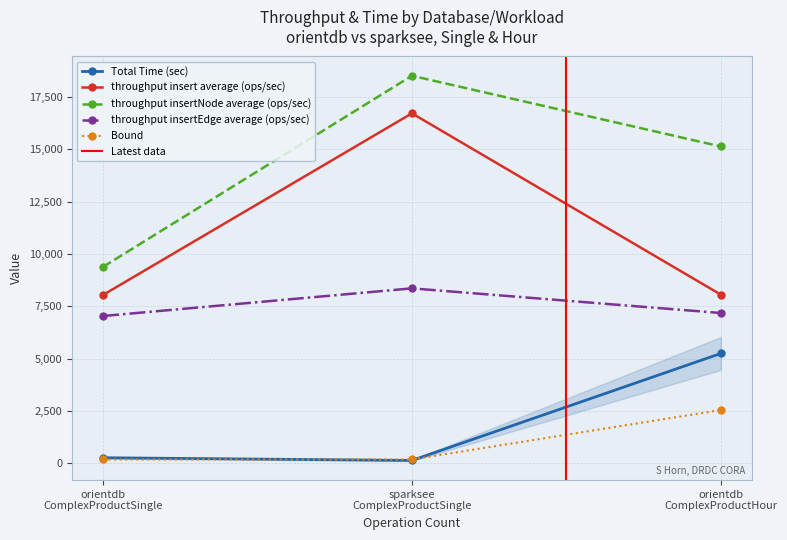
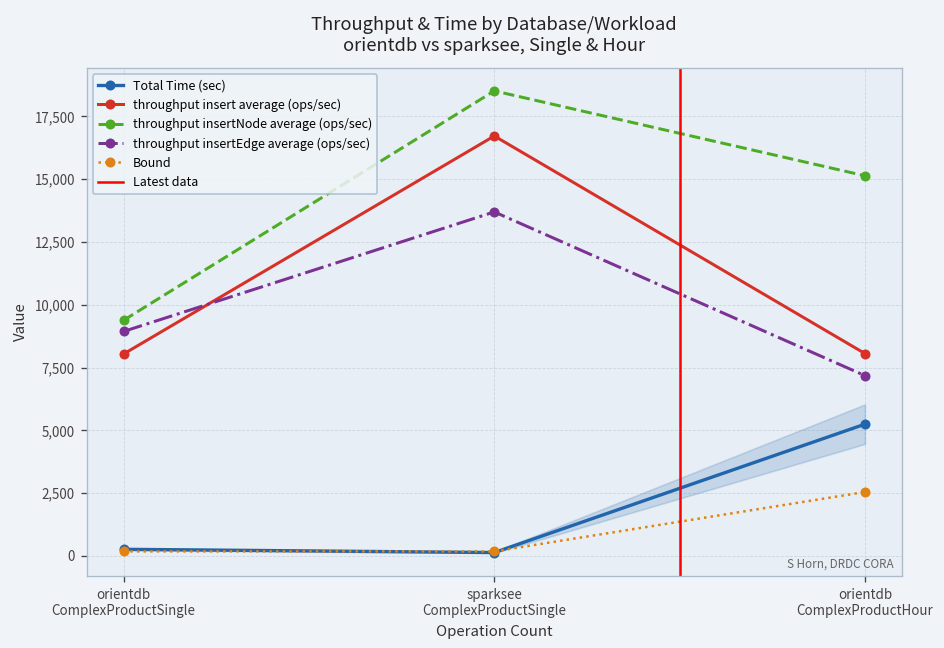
  {
    "throughput insert average (ops/sec)": {
      "orientdb ComplexProductSingle": "8,000",
      "sparksee ComplexProductSingle": "16,700",
      "orientdb ComplexProductHour": "8,100"
    },
    "throughput insertNode average (ops/sec)": {
      "orientdb ComplexProductSingle": "9,400",
      "sparksee ComplexProductSingle": "18,500",
      "orientdb ComplexProductHour": "15,100"
    },
    "throughput insertEdge average (ops/sec)": {
-     "orientdb ComplexProductSingle": "7,000",
-     "sparksee ComplexProductSingle": "8,400",
+     "orientdb ComplexProductSingle": "8,900",
+     "sparksee ComplexProductSingle": "13,700",
      "orientdb ComplexProductHour": "7,200"
    },
    "Bound": {
      "orientdb ComplexProductHour": "2,500"
    }
  }
